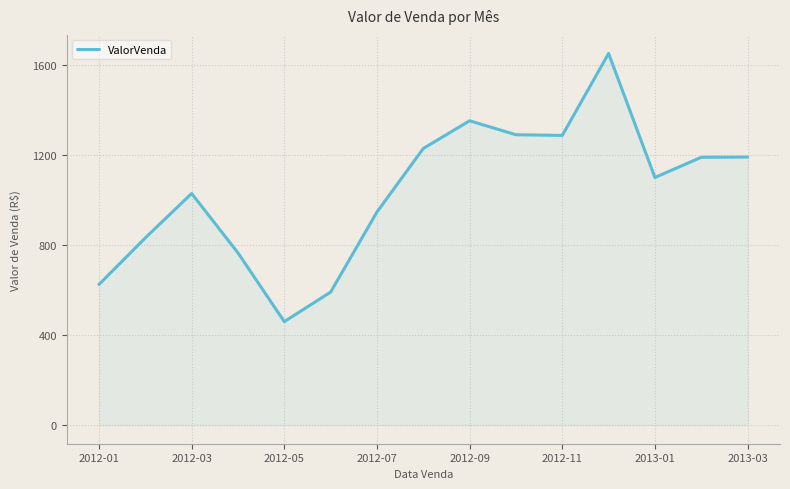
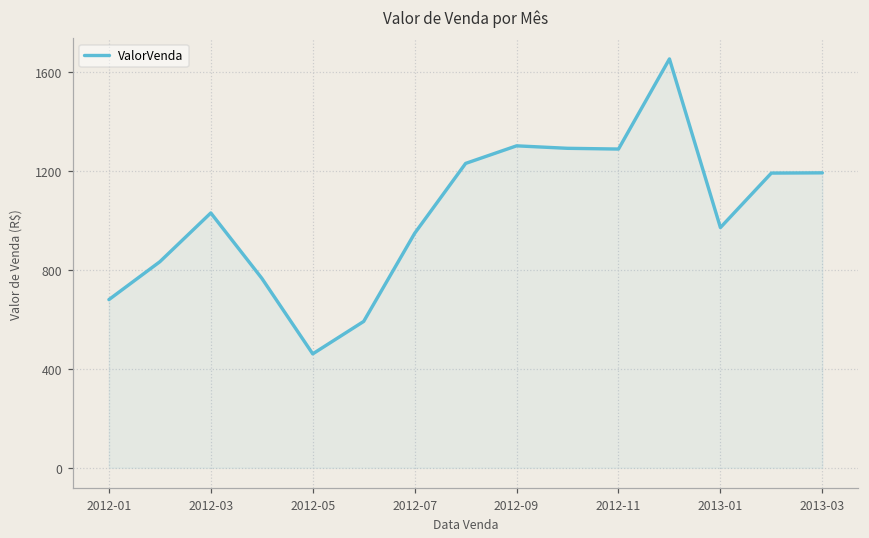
  {
-   "2012-01": 630,
+   "2012-01": 680,
    "2012-03": 1030,
    "2012-05": 460,
    "2012-07": 950,
-   "2012-09": 1350,
+   "2012-09": 1300,
    "2012-11": 1290,
-   "2013-01": 1100,
+   "2013-01": 970,
    "2013-03": 1190
  }
